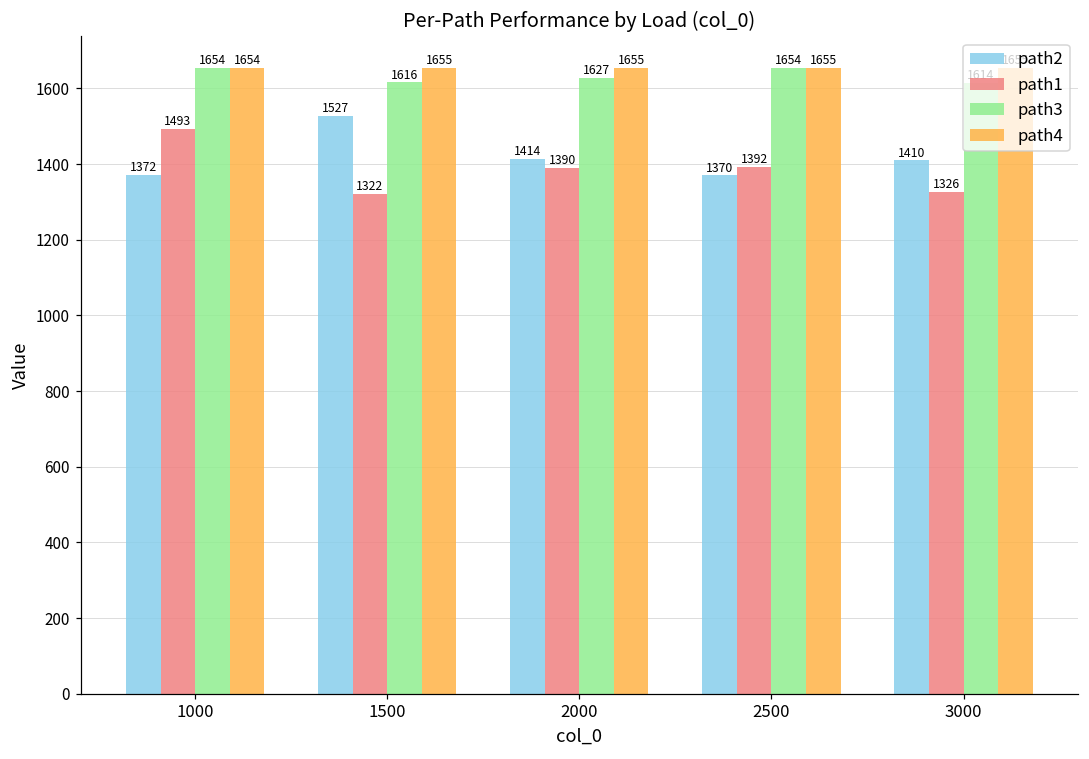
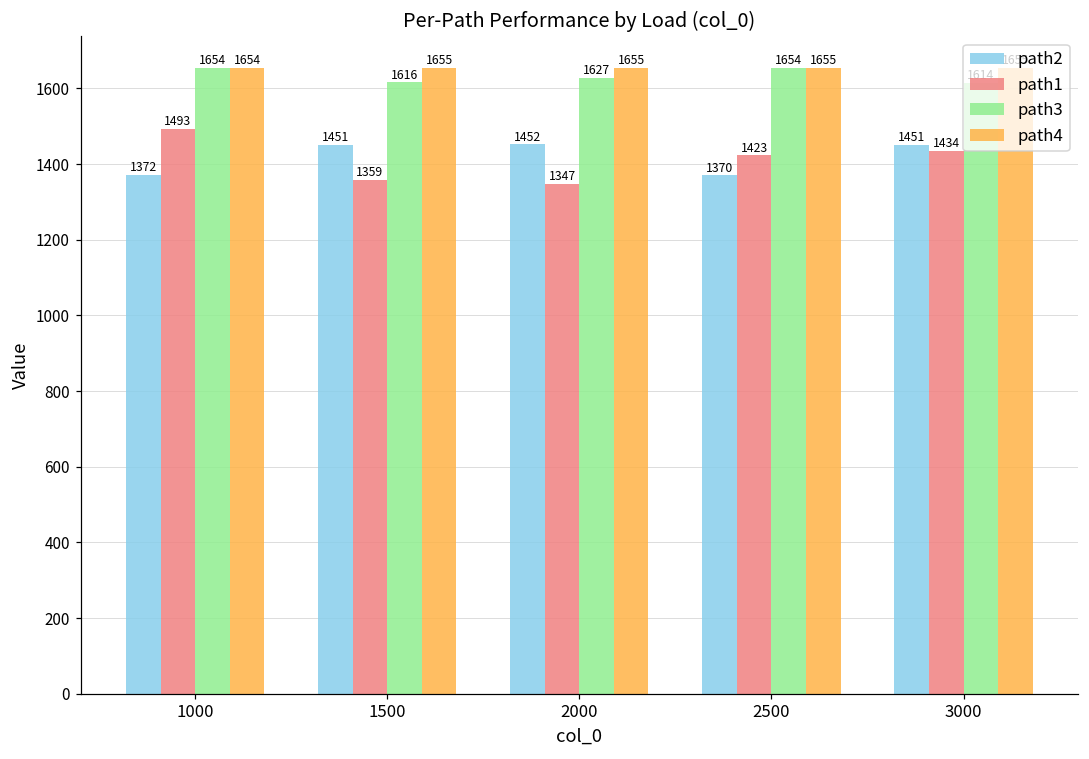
  {
    "path2": {
      "1000": 1372,
-     "1500": 1527,
-     "2000": 1414,
+     "1500": 1451,
+     "2000": 1452,
      "2500": 1370,
-     "3000": 1410
+     "3000": 1451
    },
    "path1": {
      "1000": 1493,
-     "1500": 1322,
-     "2000": 1390,
-     "2500": 1392,
-     "3000": 1326
+     "1500": 1359,
+     "2000": 1347,
+     "2500": 1423,
+     "3000": 1434
    },
    "path3": {
      "1000": 1654,
      "1500": 1616,
      "2000": 1627,
      "2500": 1654
    },
    "path4": {
      "1000": 1654,
      "1500": 1655,
      "2000": 1655,
      "2500": 1655
    }
  }
